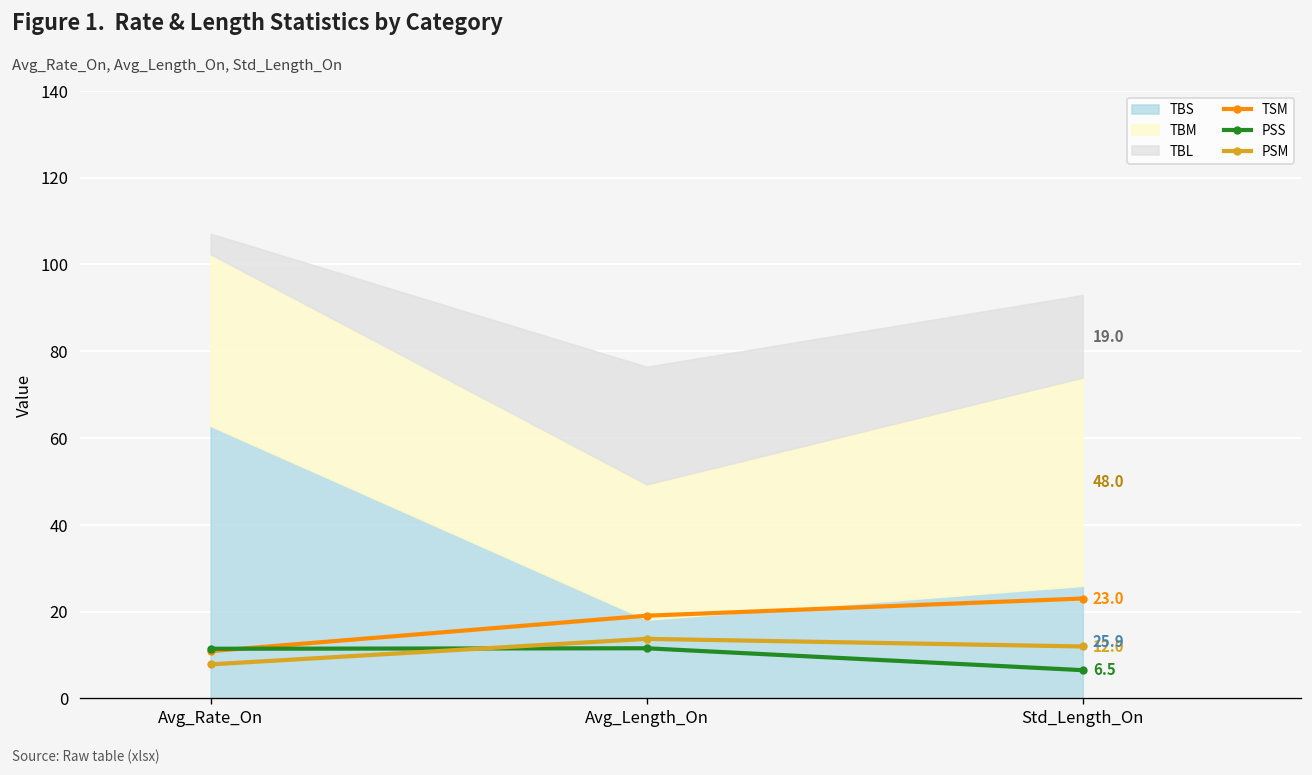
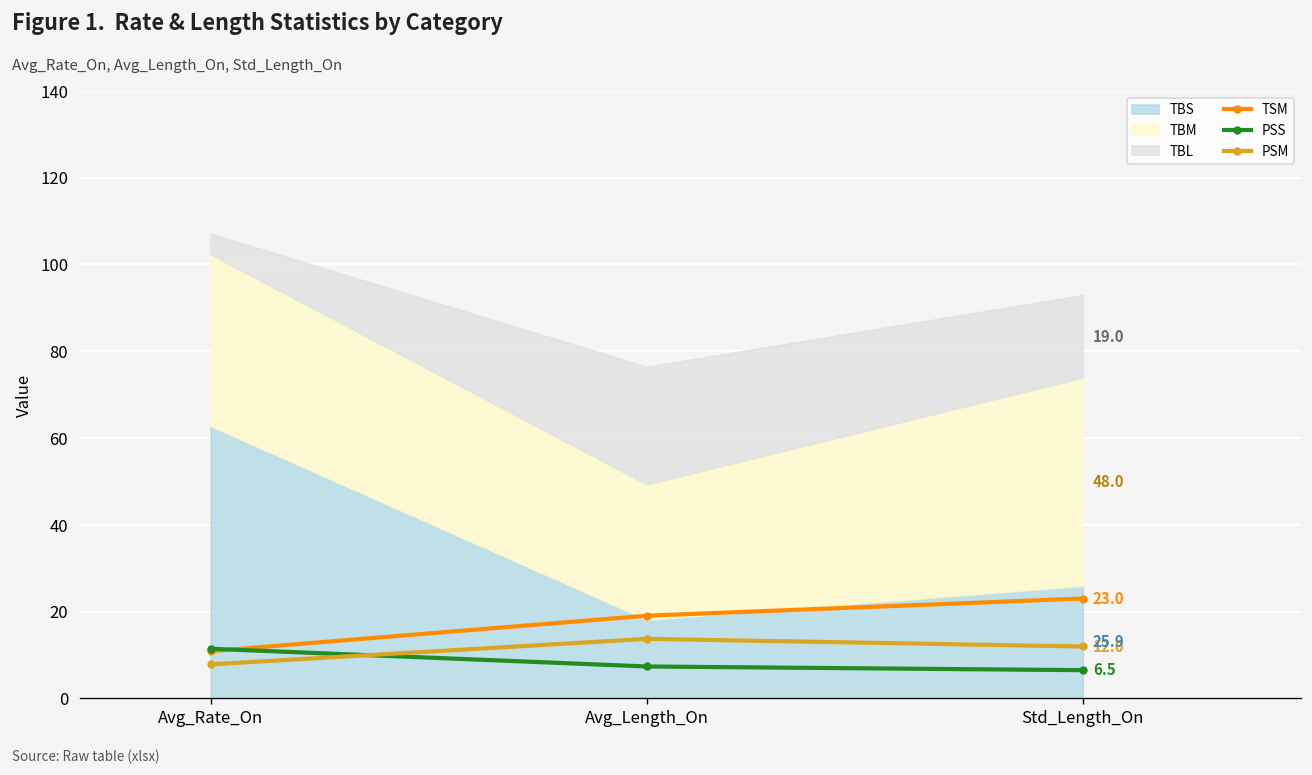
  {
    "PSS": {
-     "Avg_Length_On": 12
+     "Avg_Length_On": 7
    }
  }
